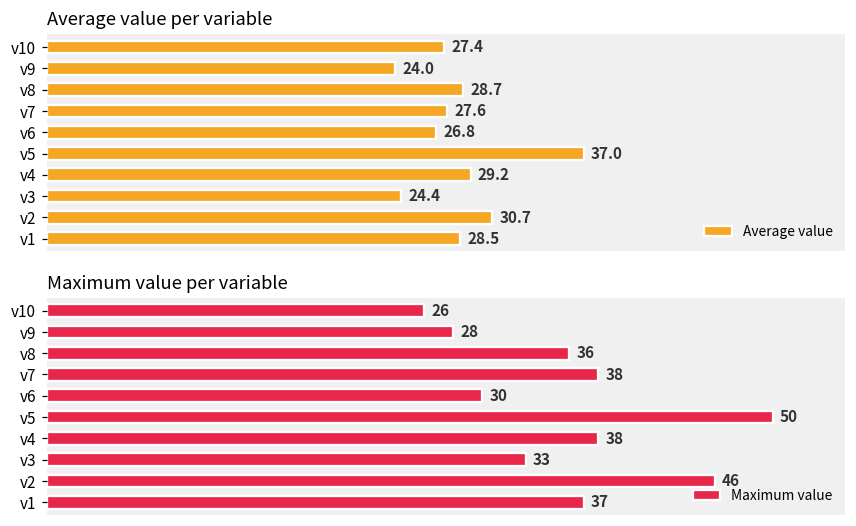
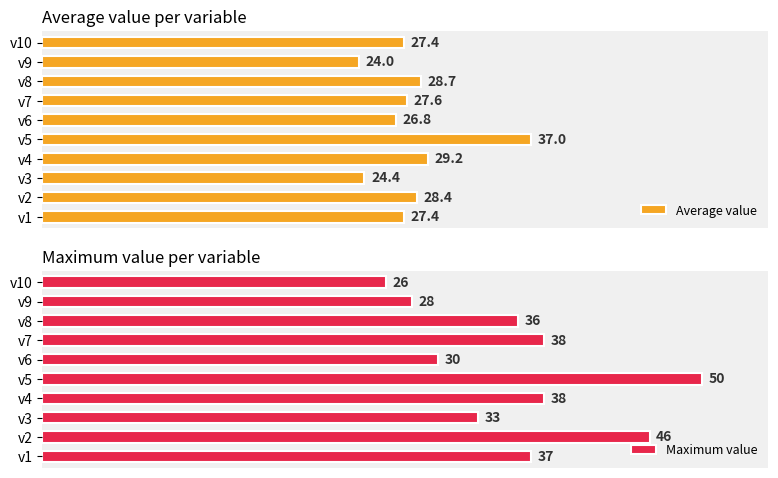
  {
    "Average value per variable": {
      "v10": 27.4,
      "v9": 24.0,
      "v8": 28.7,
      "v7": 27.6,
      "v6": 26.8,
      "v5": 37.0,
      "v4": 29.2,
      "v3": 24.4,
-     "v2": 30.7,
-     "v1": 28.5
+     "v2": 28.4,
+     "v1": 27.4
    },
    "Maximum value per variable": {
      "v10": 26,
      "v9": 28,
      "v8": 36,
      "v7": 38,
      "v6": 30,
      "v5": 50,
      "v4": 38,
      "v3": 33,
      "v1": 37
    }
  }
